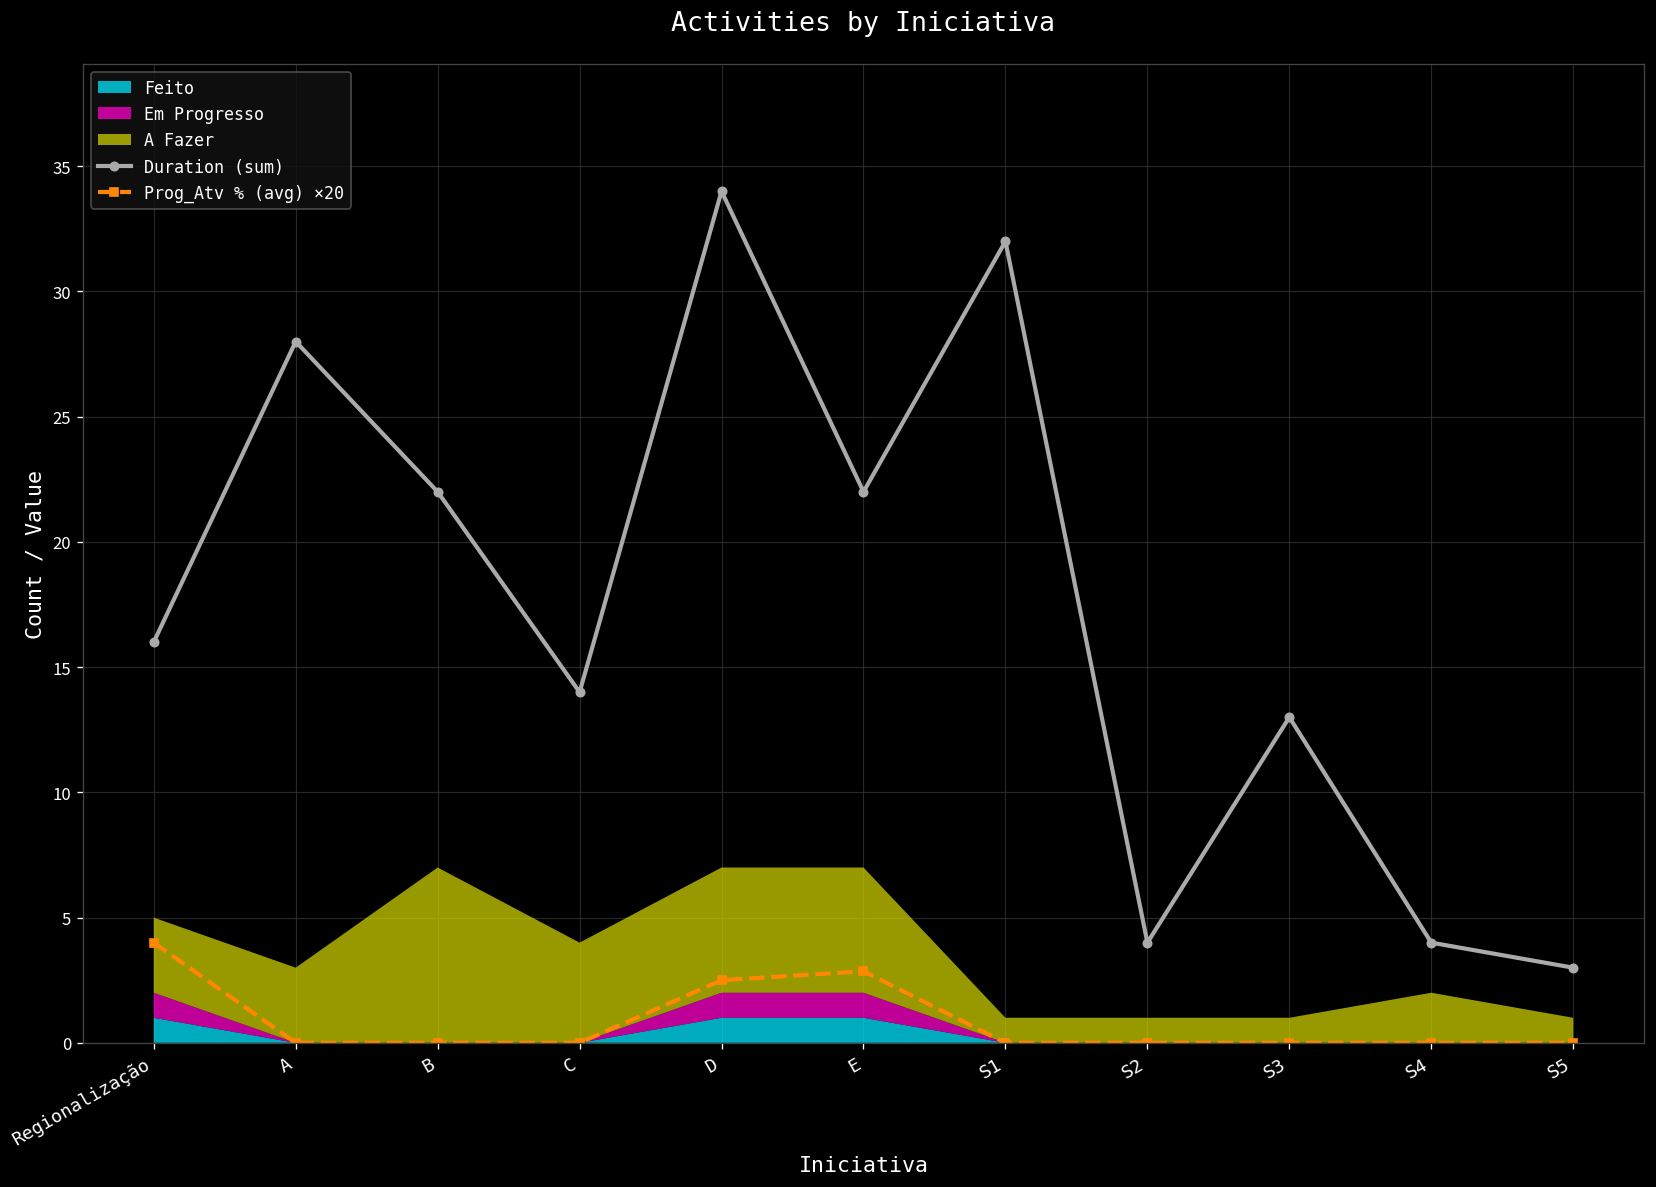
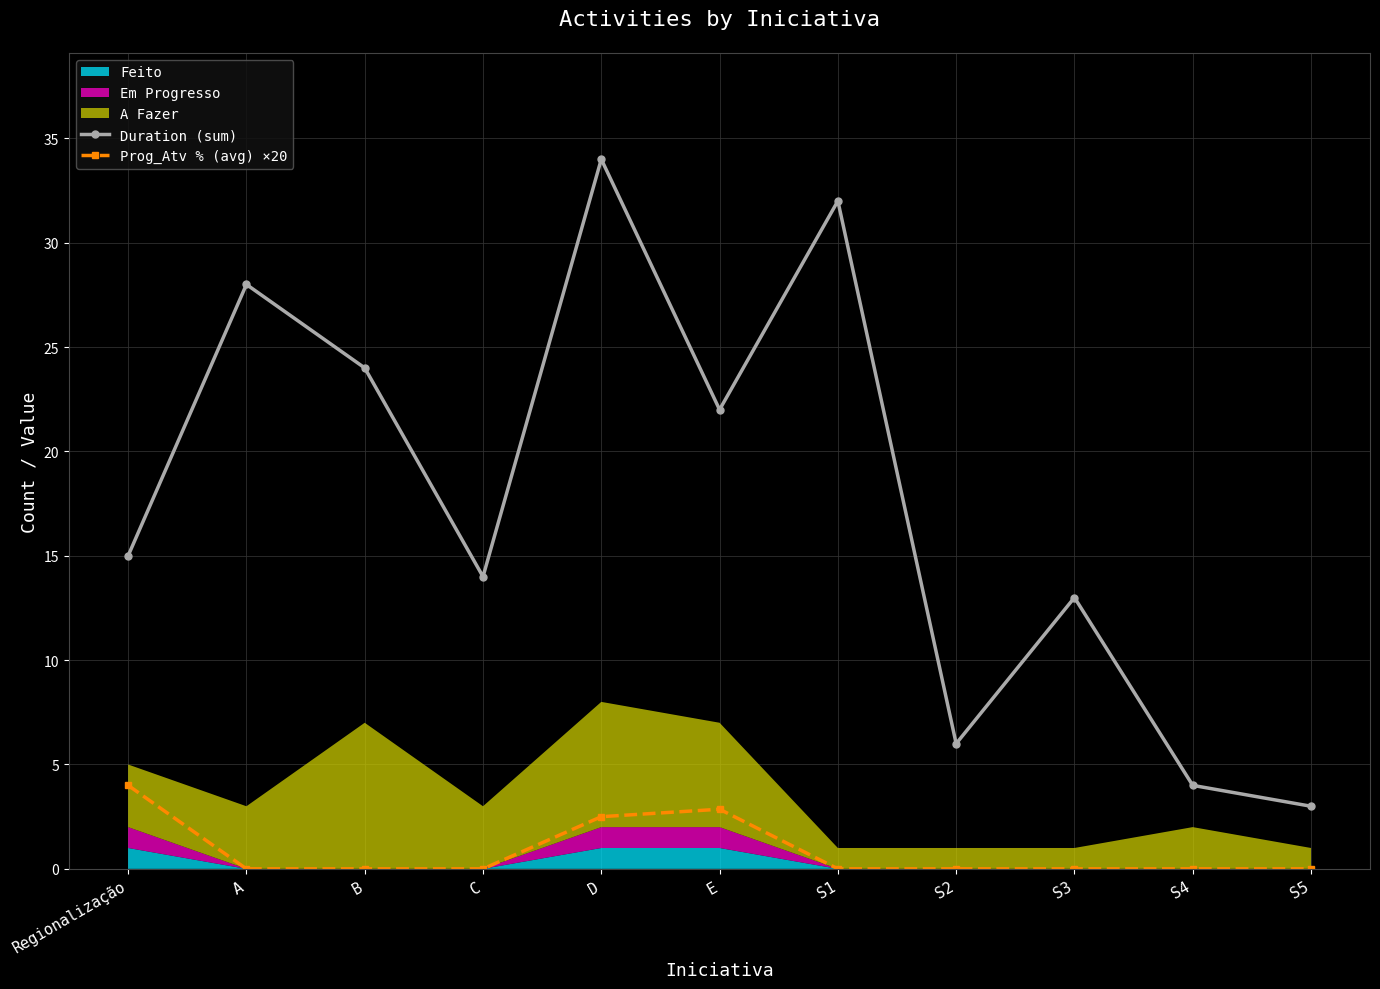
  {
    "Duration (sum)": {
-     "Regionalização": 16,
+     "Regionalização": 15,
      "A": 28,
-     "B": 22,
+     "B": 24,
      "C": 14,
      "D": 34,
      "E": 22,
      "S1": 32,
-     "S2": 4,
+     "S2": 6,
      "S3": 13,
      "S4": 4,
      "S5": 3
    },
    "Feito": {
      "Regionalização": 1,
      "D": 1,
      "E": 1
    },
    "Prog_Atv % (avg) ×20": {
      "Regionalização": 4,
      "D": 2.5,
      "E": 2.9
    },
    "A Fazer": {
      "Regionalização": 3,
      "A": 3,
      "B": 7,
-     "C": 4,
-     "D": 5,
+     "C": 3,
+     "D": 6,
      "E": 5,
      "S1": 1,
      "S2": 1,
      "S3": 1,
      "S4": 2,
      "S5": 1
    }
  }
